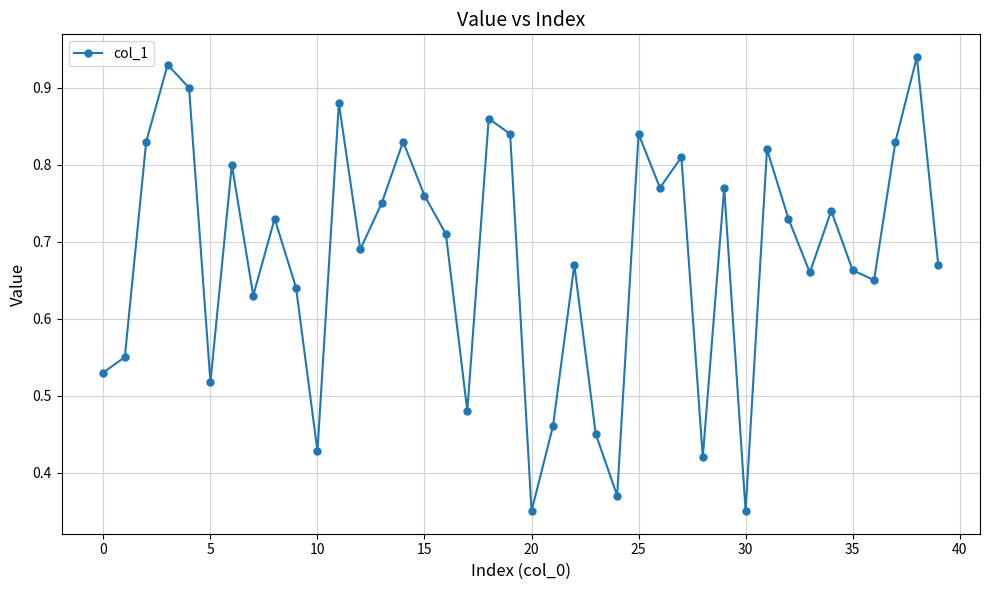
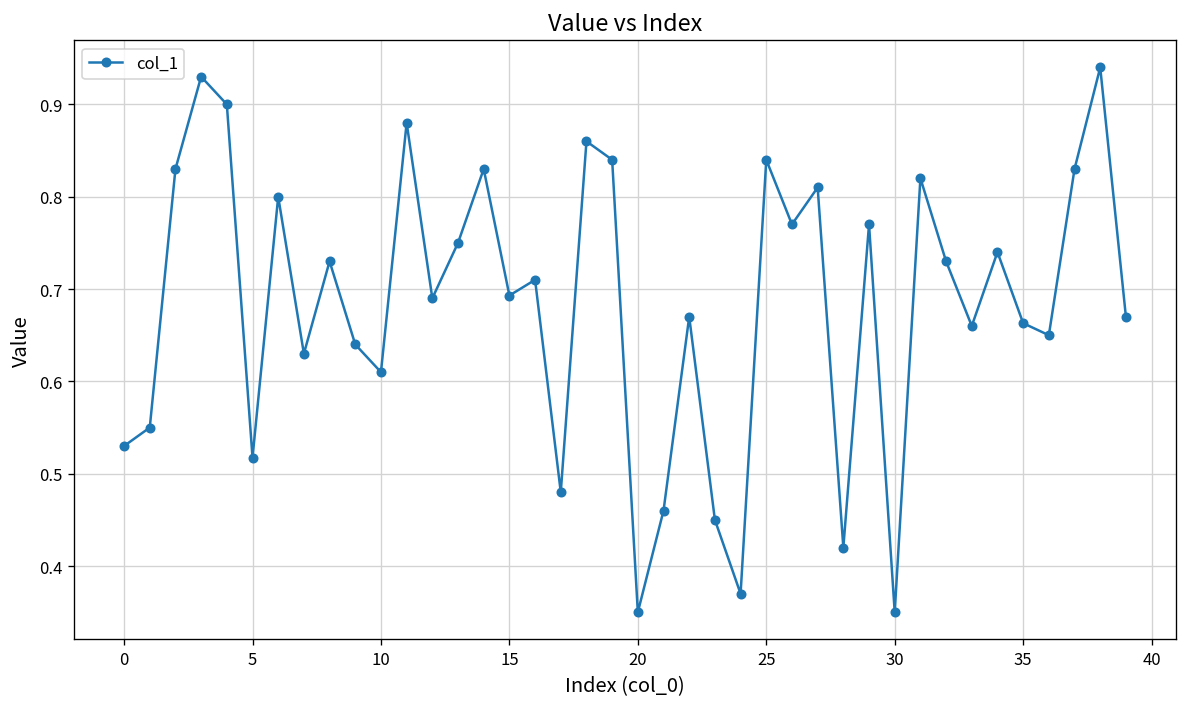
  {
    "0": 0.53,
    "5": 0.52,
-   "10": 0.43,
-   "15": 0.76,
+   "10": 0.61,
+   "15": 0.69,
    "20": 0.35,
    "25": 0.84,
    "30": 0.35,
    "35": 0.66
  }
